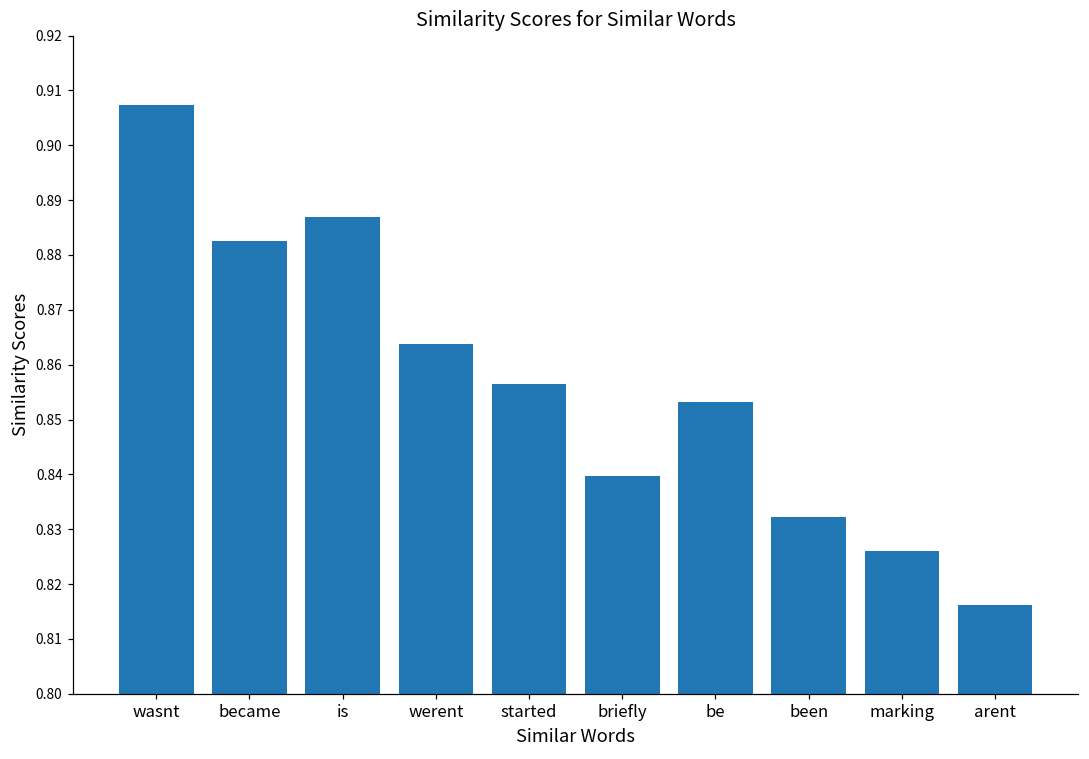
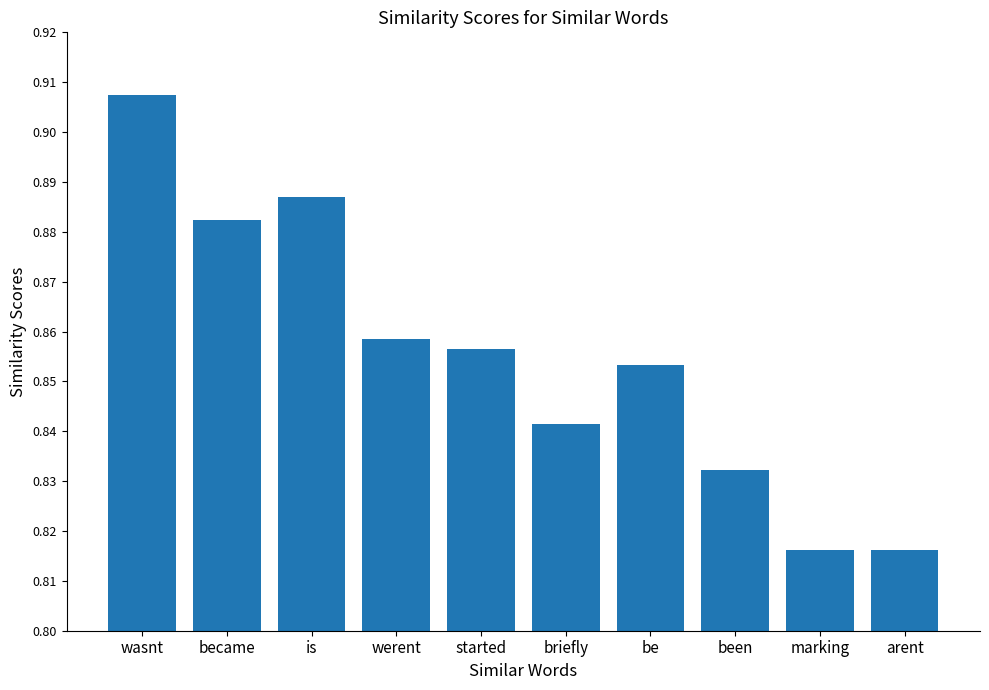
  {
    "wasnt": 0.907,
    "became": 0.882,
    "is": 0.887,
-   "werent": 0.864,
+   "werent": 0.858,
    "started": 0.856,
-   "briefly": 0.840,
+   "briefly": 0.842,
    "be": 0.853,
    "been": 0.832,
-   "marking": 0.826,
+   "marking": 0.816,
    "arent": 0.816
  }
